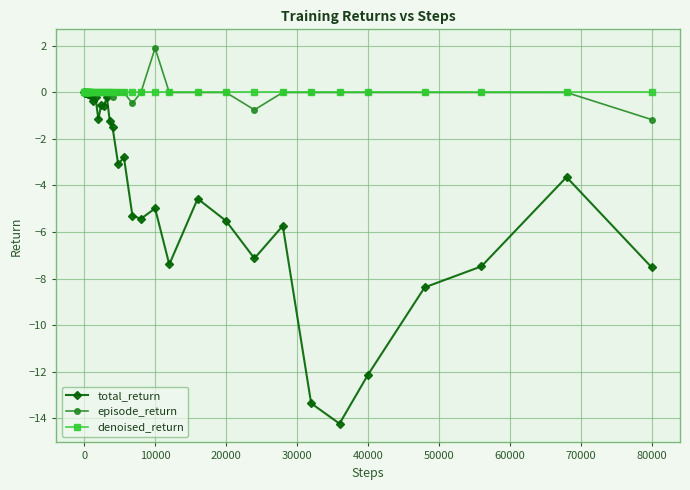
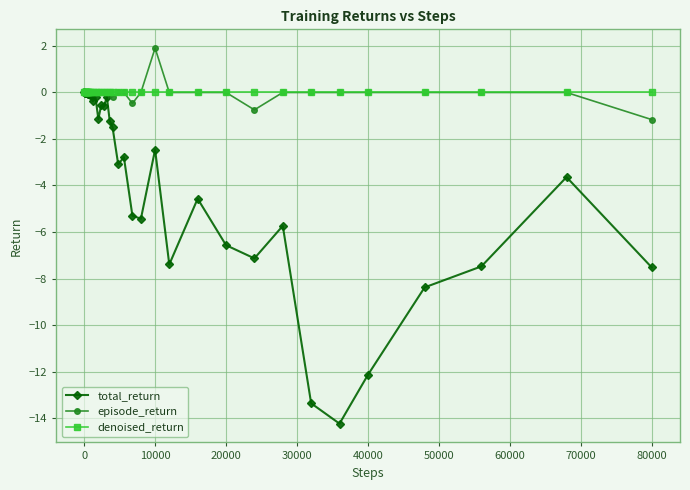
  {
    "total_return": {
-     "10000": -5.0,
-     "20000": -5.5,
+     "10000": -2.5,
+     "20000": -6.6,
      "40000": -12.1,
      "80000": -7.5
    },
    "episode_return": {
      "10000": 1.9,
      "80000": -1.2
    },
    "denoised_return": {
      "10000": 0.0,
      "80000": 0.0
    }
  }
